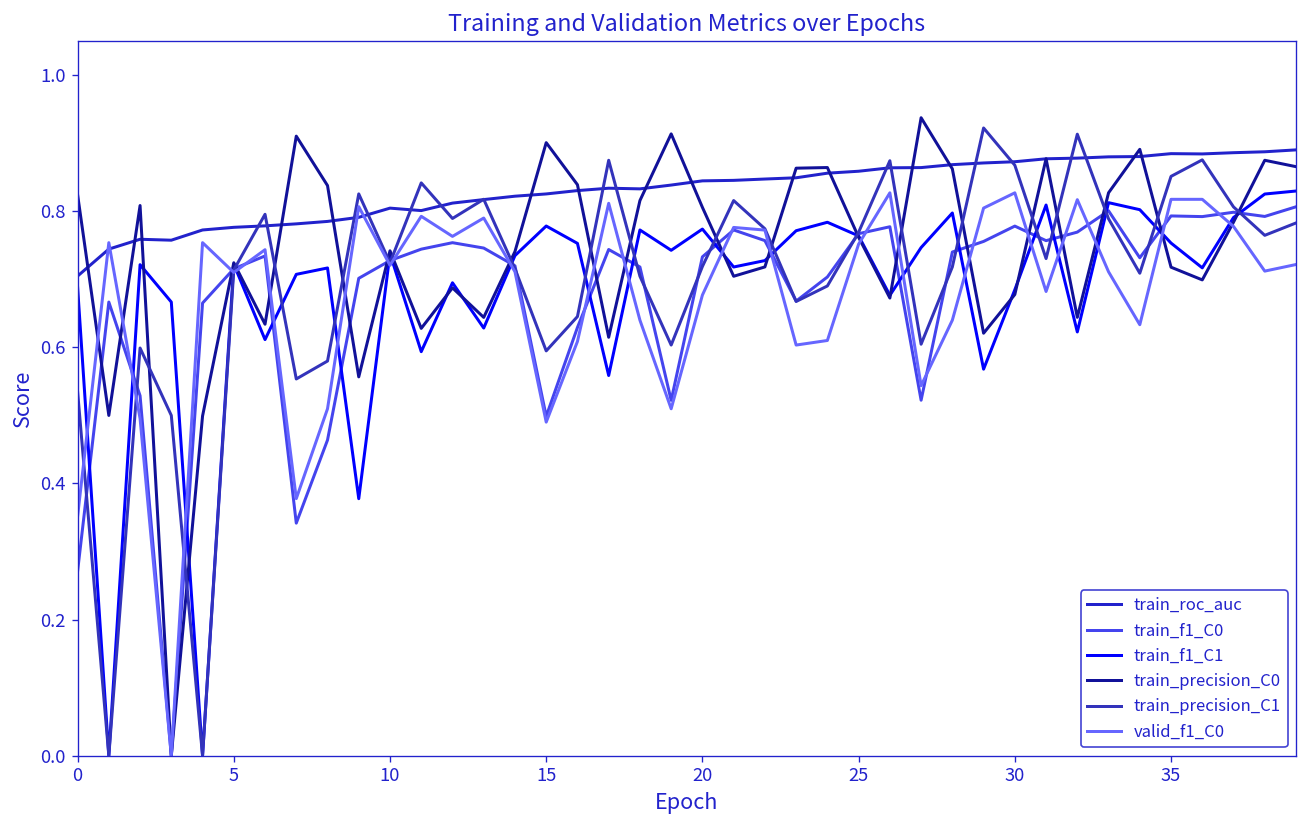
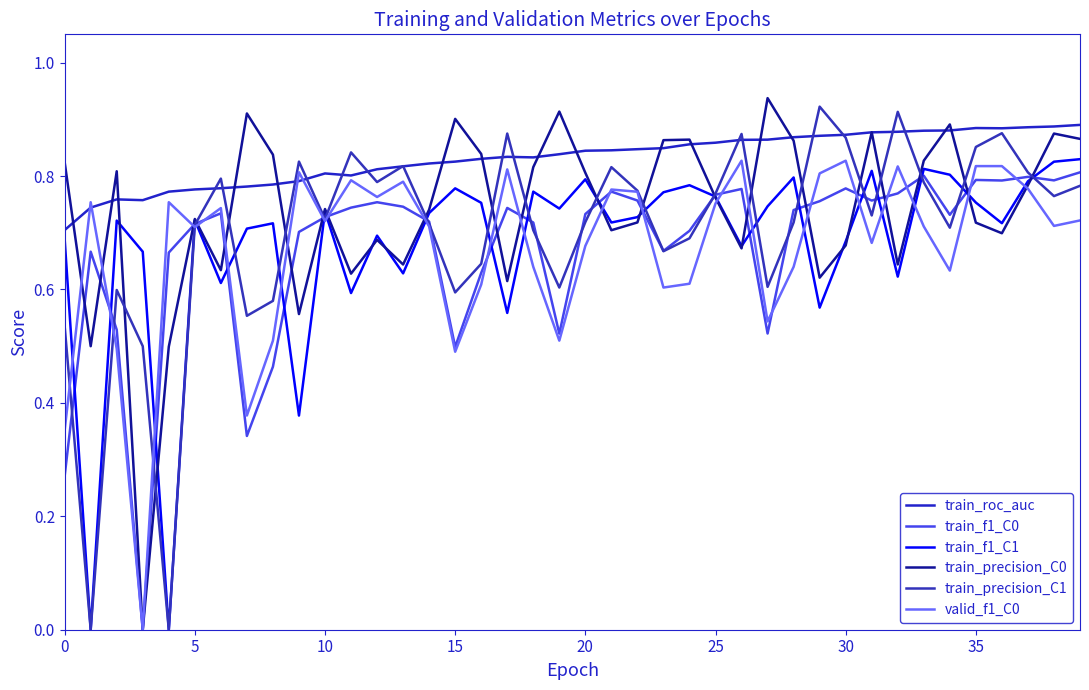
  {
    "train_f1_C1": {
      "0": 0.69,
      "15": 0.78,
-     "20": 0.77,
+     "20": 0.79,
      "30": 0.68,
      "35": 0.75
    }
  }
